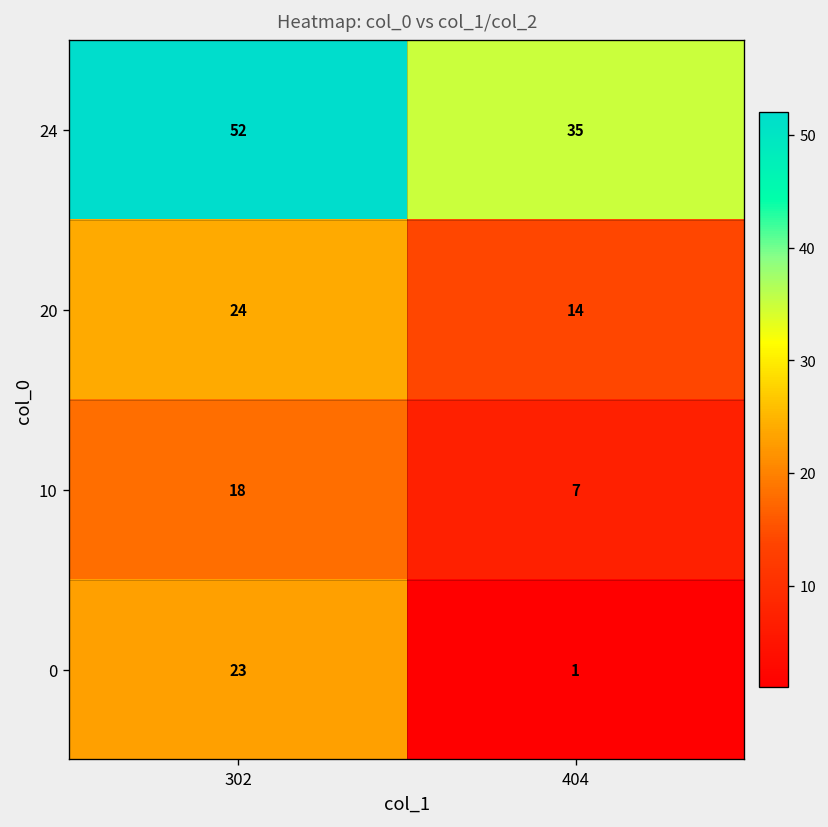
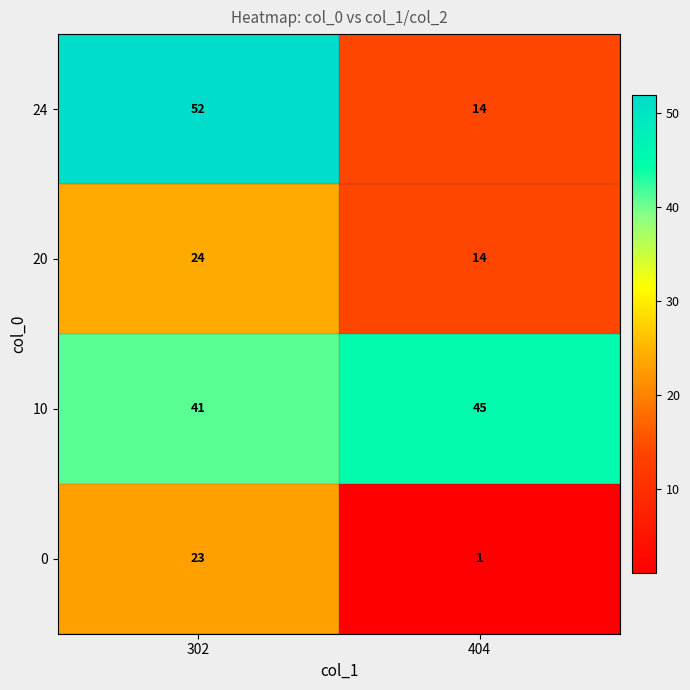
  {
    "24": {
      "302": 52,
-     "404": 35
+     "404": 14
    },
    "20": {
      "302": 24,
      "404": 14
    },
    "10": {
-     "302": 18,
-     "404": 7
+     "302": 41,
+     "404": 45
    },
    "0": {
      "302": 23,
      "404": 1
    }
  }
